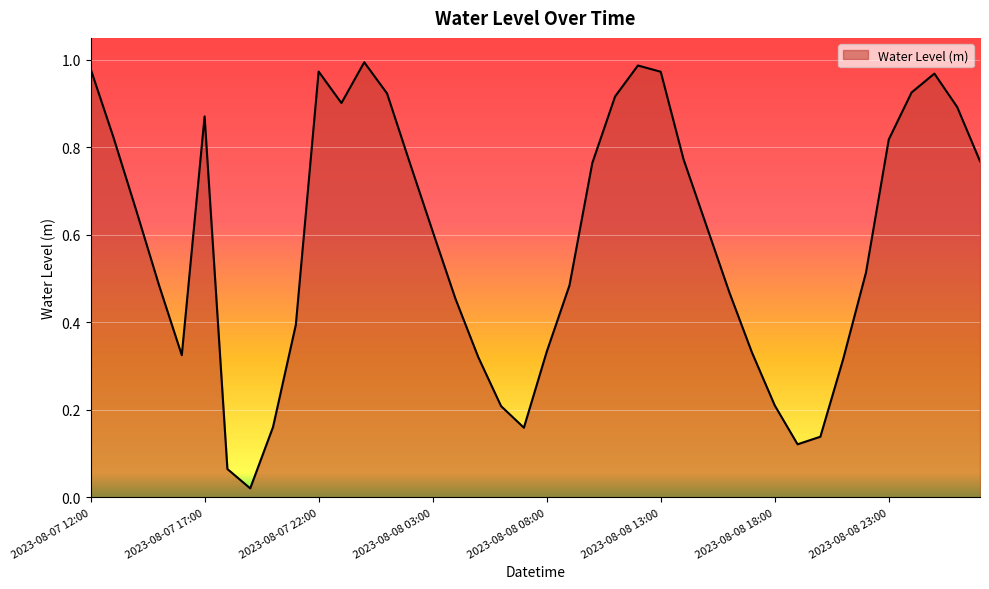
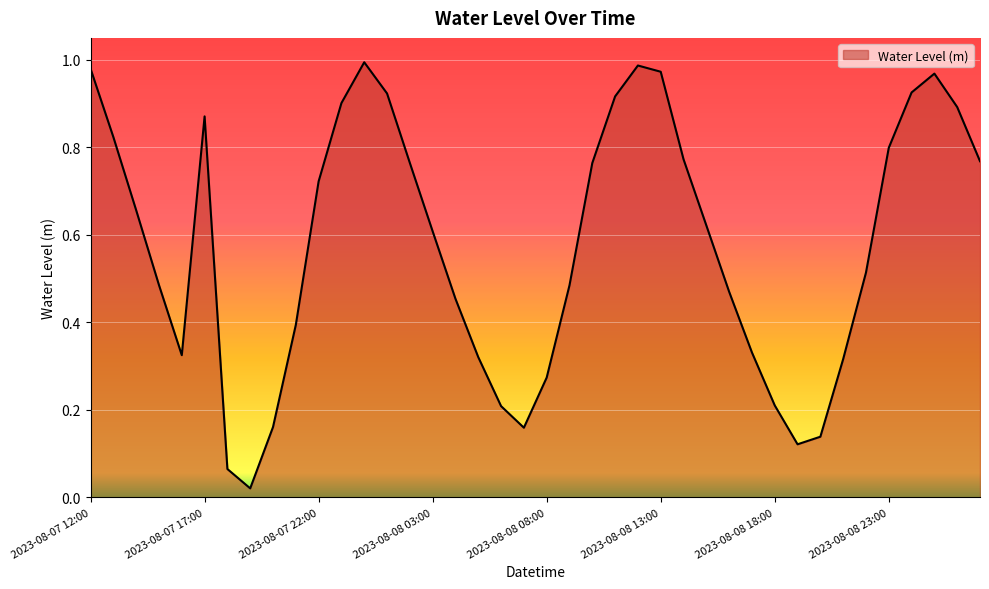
  {
    "2023-08-07 12:00": 0.98,
    "2023-08-07 17:00": 0.87,
-   "2023-08-07 22:00": 0.97,
+   "2023-08-07 22:00": 0.72,
    "2023-08-08 03:00": 0.61,
-   "2023-08-08 08:00": 0.33,
+   "2023-08-08 08:00": 0.27,
    "2023-08-08 13:00": 0.97,
    "2023-08-08 18:00": 0.21,
-   "2023-08-08 23:00": 0.82
+   "2023-08-08 23:00": 0.80
  }
